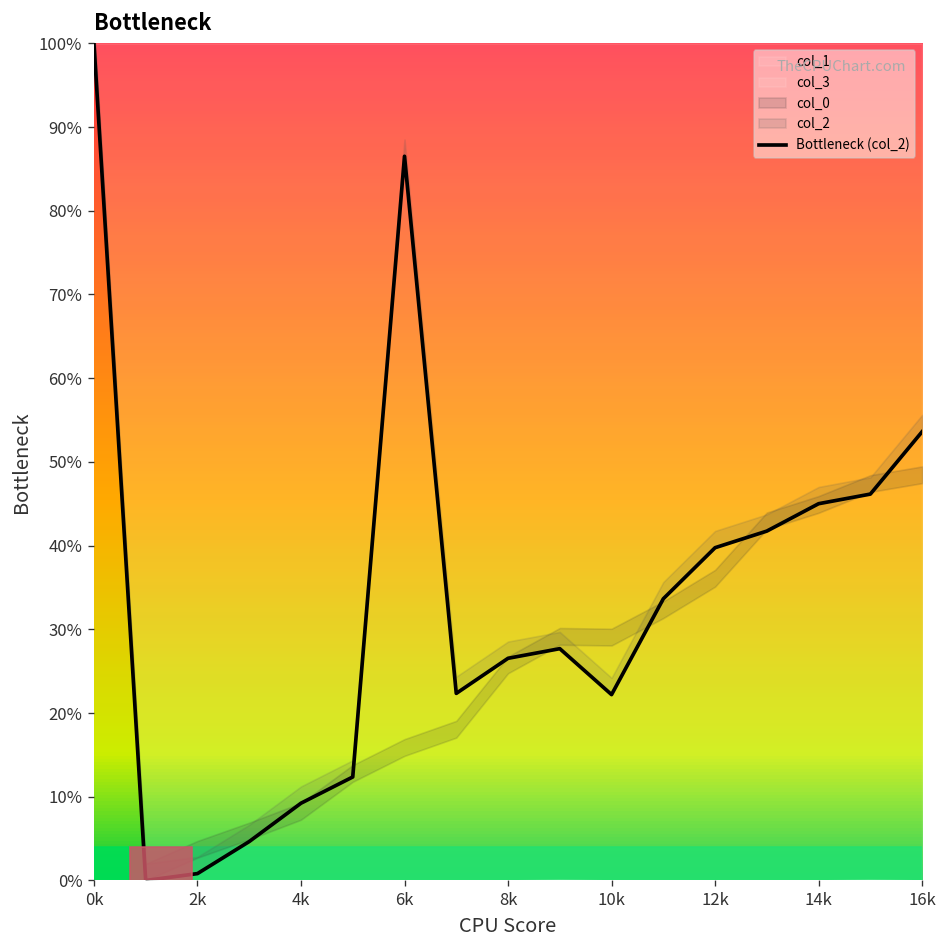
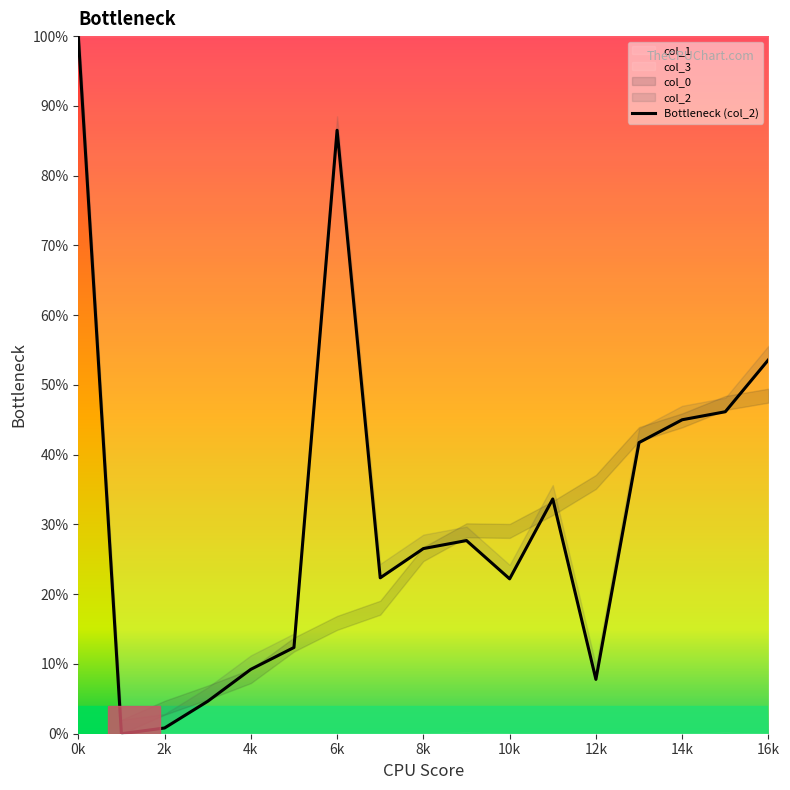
  {
    "Bottleneck (col_2)": {
      "6k": "87%",
      "10k": "22%",
-     "12k": "40%",
+     "12k": "8%",
      "14k": "45%",
      "16k": "54%"
    }
  }
